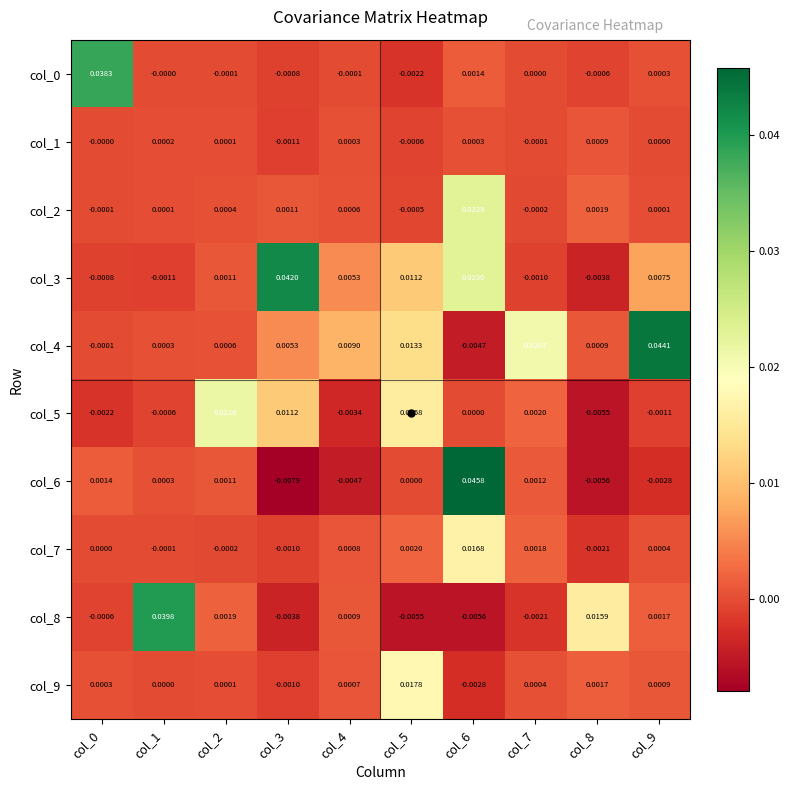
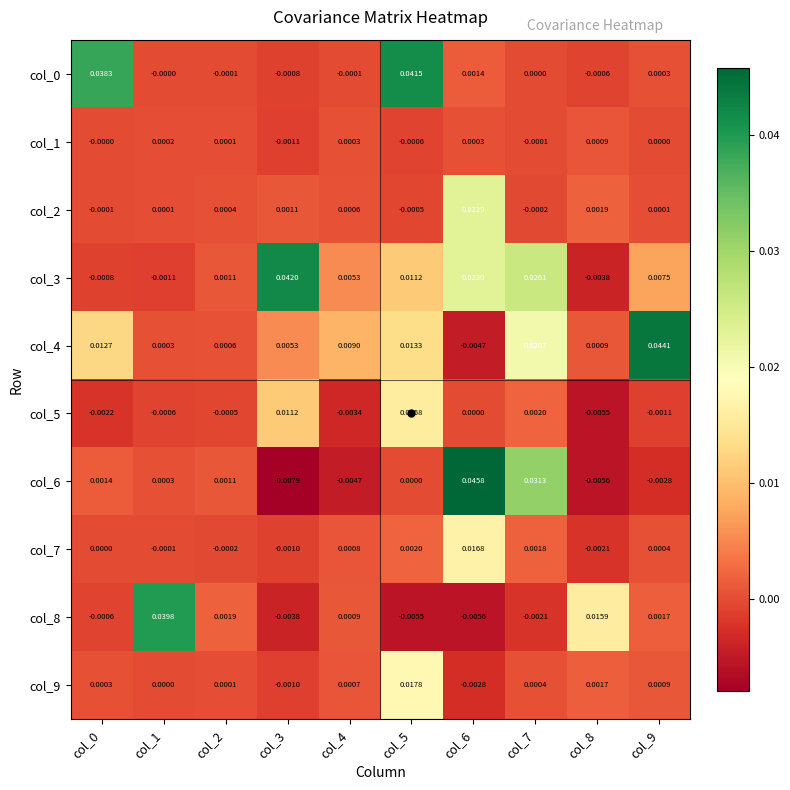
  {
    "col_0": {
      "col_0": 0.0383,
      "col_1": -0.0000,
      "col_2": -0.0001,
      "col_3": -0.0008,
      "col_4": -0.0001,
-     "col_5": -0.0022,
+     "col_5": 0.0415,
      "col_6": 0.0014,
      "col_7": 0.0000,
      "col_8": -0.0006,
      "col_9": 0.0003
    },
    "col_1": {
      "col_0": -0.0000,
      "col_1": 0.0002,
      "col_2": 0.0001,
      "col_3": -0.0011,
      "col_4": 0.0003,
      "col_5": -0.0006,
      "col_6": 0.0003,
      "col_7": -0.0001,
      "col_8": 0.0009,
      "col_9": 0.0000
    },
    "col_2": {
      "col_0": -0.0001,
      "col_1": 0.0001,
      "col_2": 0.0004,
      "col_3": 0.0011,
      "col_4": 0.0006,
      "col_5": -0.0005,
      "col_6": 0.0229,
      "col_7": -0.0002,
      "col_8": 0.0019,
      "col_9": 0.0001
    },
    "col_3": {
      "col_0": -0.0008,
      "col_1": -0.0011,
      "col_2": 0.0011,
      "col_3": 0.0420,
      "col_4": 0.0053,
      "col_5": 0.0112,
      "col_6": 0.0230,
-     "col_7": -0.0010,
+     "col_7": 0.0261,
      "col_8": -0.0038,
      "col_9": 0.0075
    },
    "col_4": {
-     "col_0": -0.0001,
+     "col_0": 0.0127,
      "col_1": 0.0003,
      "col_2": 0.0006,
      "col_3": 0.0053,
      "col_4": 0.0090,
      "col_5": 0.0133,
      "col_6": -0.0047,
      "col_7": 0.0207,
      "col_8": 0.0009,
      "col_9": 0.0441
    },
    "col_5": {
      "col_0": -0.0022,
      "col_1": -0.0006,
-     "col_2": 0.0216,
+     "col_2": -0.0005,
      "col_3": 0.0112,
      "col_4": -0.0034,
      "col_6": 0.0000,
      "col_7": 0.0020,
      "col_8": -0.0055,
      "col_9": -0.0011
    },
    "col_6": {
      "col_0": 0.0014,
      "col_1": 0.0003,
      "col_2": 0.0011,
      "col_3": -0.0079,
      "col_4": -0.0047,
      "col_5": 0.0000,
      "col_6": 0.0458,
-     "col_7": 0.0012,
+     "col_7": 0.0313,
      "col_8": -0.0056,
      "col_9": -0.0028
    },
    "col_7": {
      "col_0": 0.0000,
      "col_1": -0.0001,
      "col_2": -0.0002,
      "col_3": -0.0010,
      "col_4": 0.0008,
      "col_5": 0.0020,
      "col_6": 0.0168,
      "col_7": 0.0018,
      "col_8": -0.0021,
      "col_9": 0.0004
    },
    "col_8": {
      "col_0": -0.0006,
      "col_1": 0.0398,
      "col_2": 0.0019,
      "col_3": -0.0038,
      "col_4": 0.0009,
      "col_5": -0.0055,
      "col_6": -0.0056,
      "col_7": -0.0021,
      "col_8": 0.0159,
      "col_9": 0.0017
    },
    "col_9": {
      "col_0": 0.0003,
      "col_1": 0.0000,
      "col_2": 0.0001,
      "col_3": -0.0010,
      "col_4": 0.0007,
      "col_5": 0.0178,
      "col_6": -0.0028,
      "col_7": 0.0004,
      "col_8": 0.0017,
      "col_9": 0.0009
    }
  }
